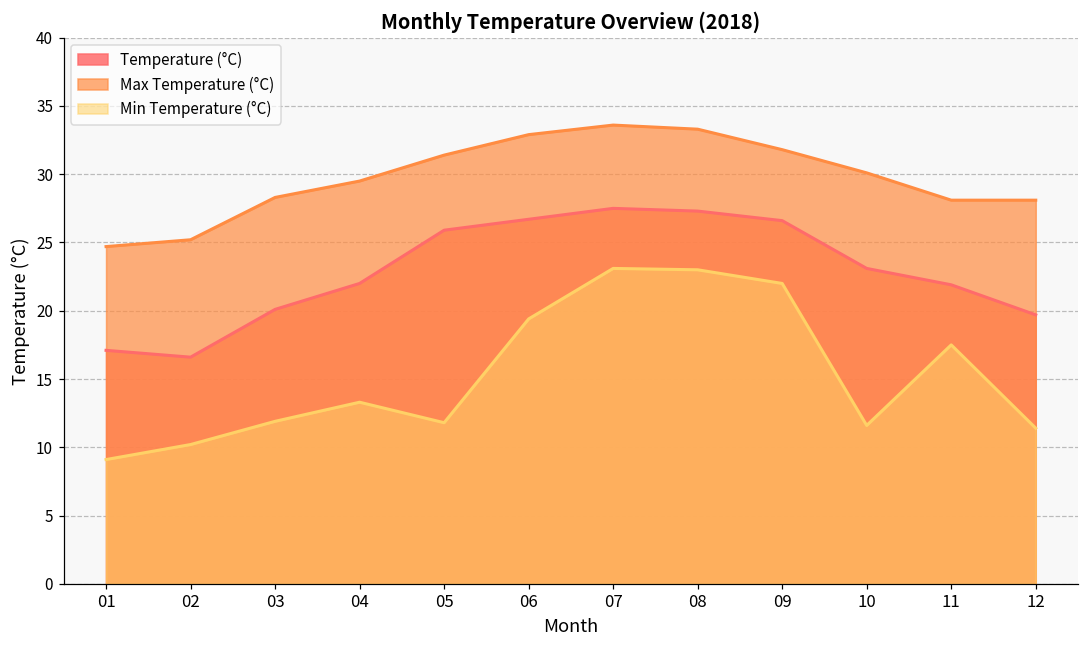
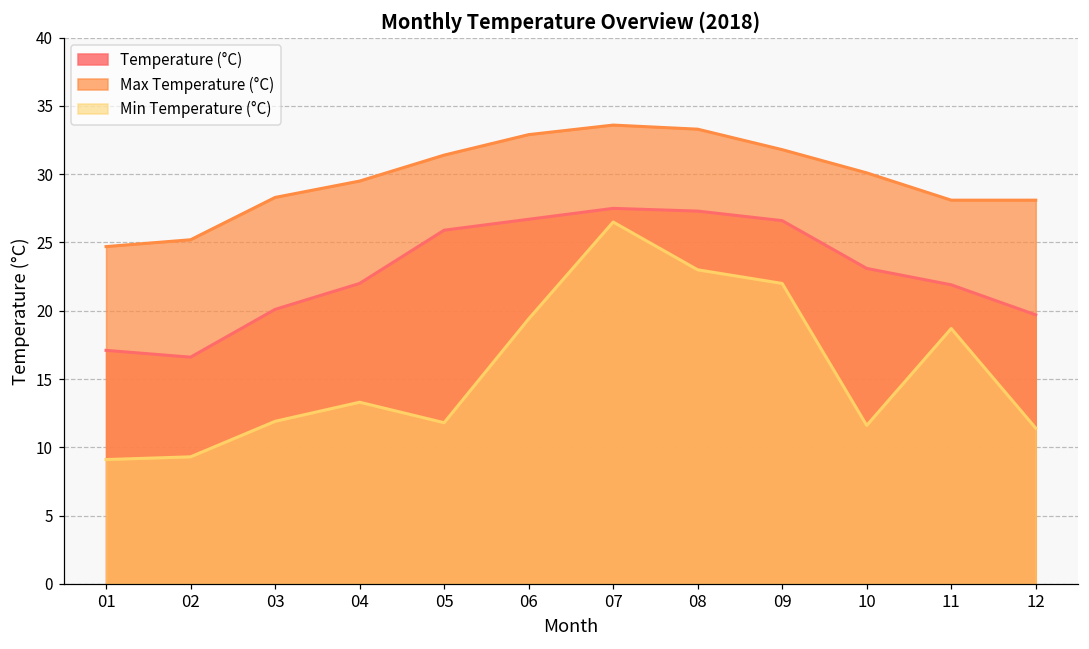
  {
    "Min Temperature (°C)": {
      "01": 9.1,
-     "02": 10.2,
+     "02": 9.3,
      "03": 11.9,
      "04": 13.3,
      "05": 11.8,
      "06": 19.4,
-     "07": 23.1,
+     "07": 26.5,
      "08": 23.0,
      "09": 22.0,
      "10": 11.6,
-     "11": 17.5,
+     "11": 18.7,
      "12": 11.4
    }
  }
